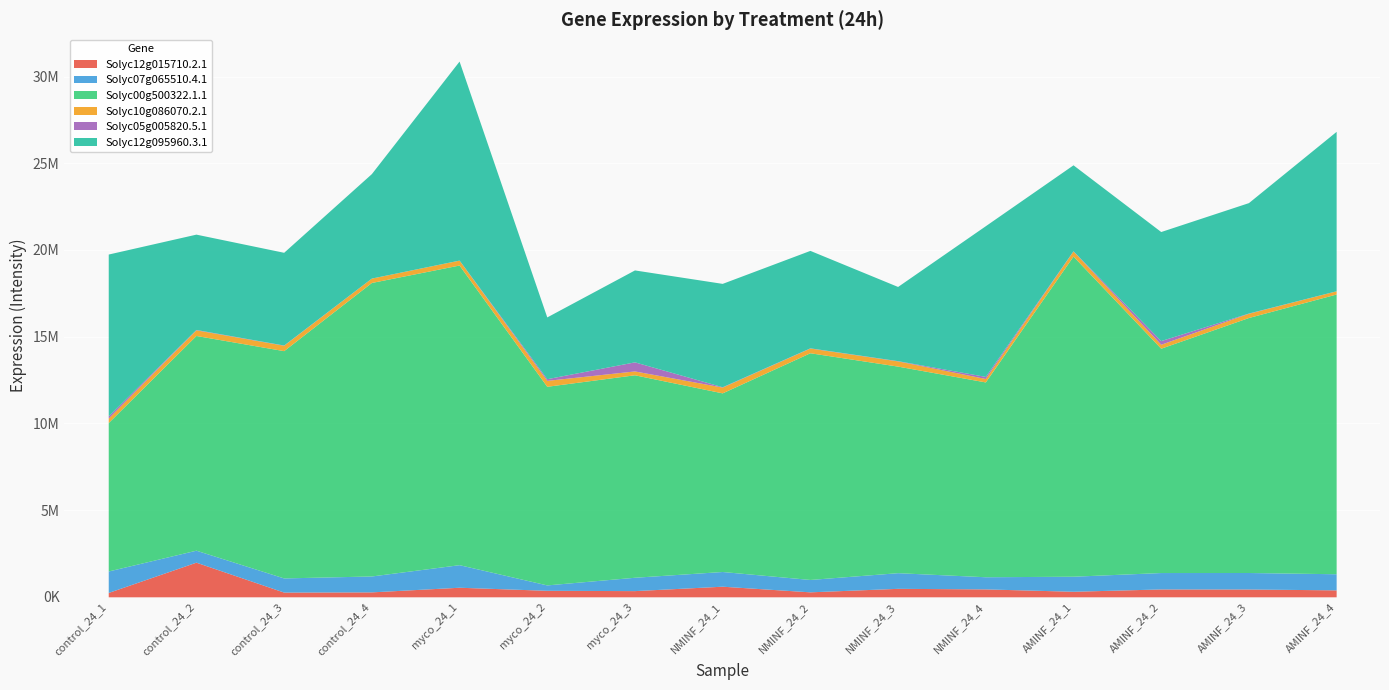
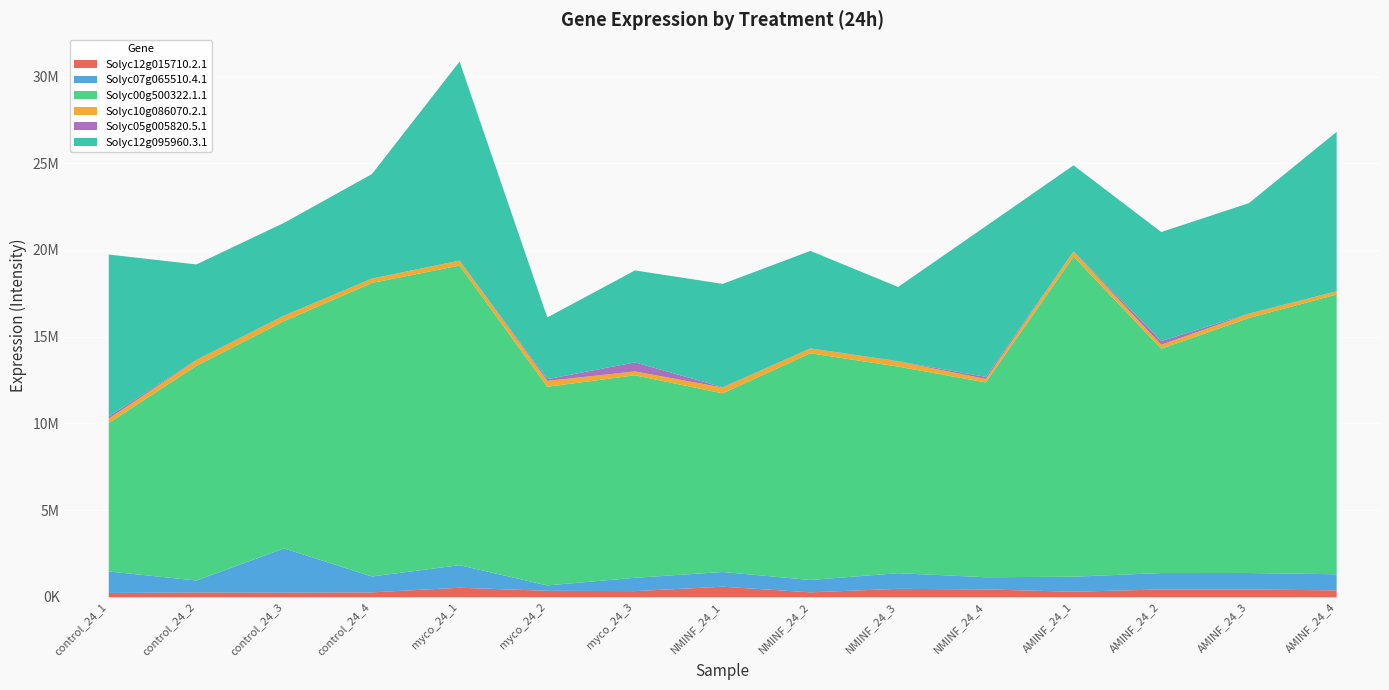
  {
    "Solyc12g015710.2.1": {
      "control_24_1": 300000,
-     "control_24_2": 2000000,
+     "control_24_2": 300000,
      "control_24_3": 300000,
      "control_24_4": 300000,
      "myco_24_1": 600000,
      "myco_24_2": 400000,
      "myco_24_3": 400000,
      "NMINF_24_1": 600000,
      "NMINF_24_2": 300000,
      "NMINF_24_3": 500000,
      "NMINF_24_4": 500000,
      "AMINF_24_1": 300000,
      "AMINF_24_2": 500000,
      "AMINF_24_3": 500000,
      "AMINF_24_4": 400000
    },
    "Solyc07g065510.4.1": {
      "control_24_1": 1200000,
      "control_24_2": 700000,
-     "control_24_3": 800000,
+     "control_24_3": 2500000,
      "control_24_4": 900000,
      "myco_24_1": 1300000,
      "myco_24_2": 300000,
      "myco_24_3": 800000,
      "NMINF_24_1": 800000,
      "NMINF_24_2": 700000,
      "NMINF_24_3": 900000,
      "NMINF_24_4": 700000,
      "AMINF_24_1": 900000,
      "AMINF_24_2": 900000,
      "AMINF_24_3": 1000000,
      "AMINF_24_4": 900000
    },
    "Solyc10g086070.2.1": {
      "myco_24_3": 200000,
      "AMINF_24_2": 200000
    },
    "Solyc05g005820.5.1": {
      "myco_24_3": 500000,
      "AMINF_24_2": 200000
    }
  }
